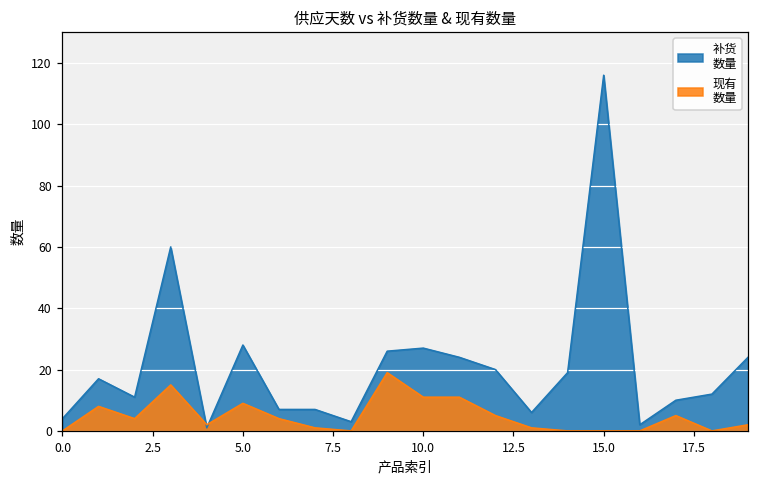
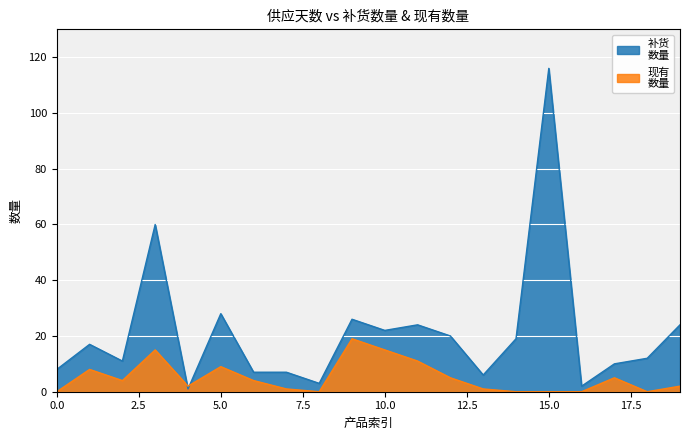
  {
    "补货 数量": {
-     "0.0": 4,
+     "0.0": 8,
      "5.0": 28,
-     "10.0": 27,
+     "10.0": 22,
      "15.0": 116
    },
    "现有 数量": {
      "0.0": 0,
      "5.0": 9,
-     "10.0": 11,
+     "10.0": 15,
      "15.0": 0
    }
  }
